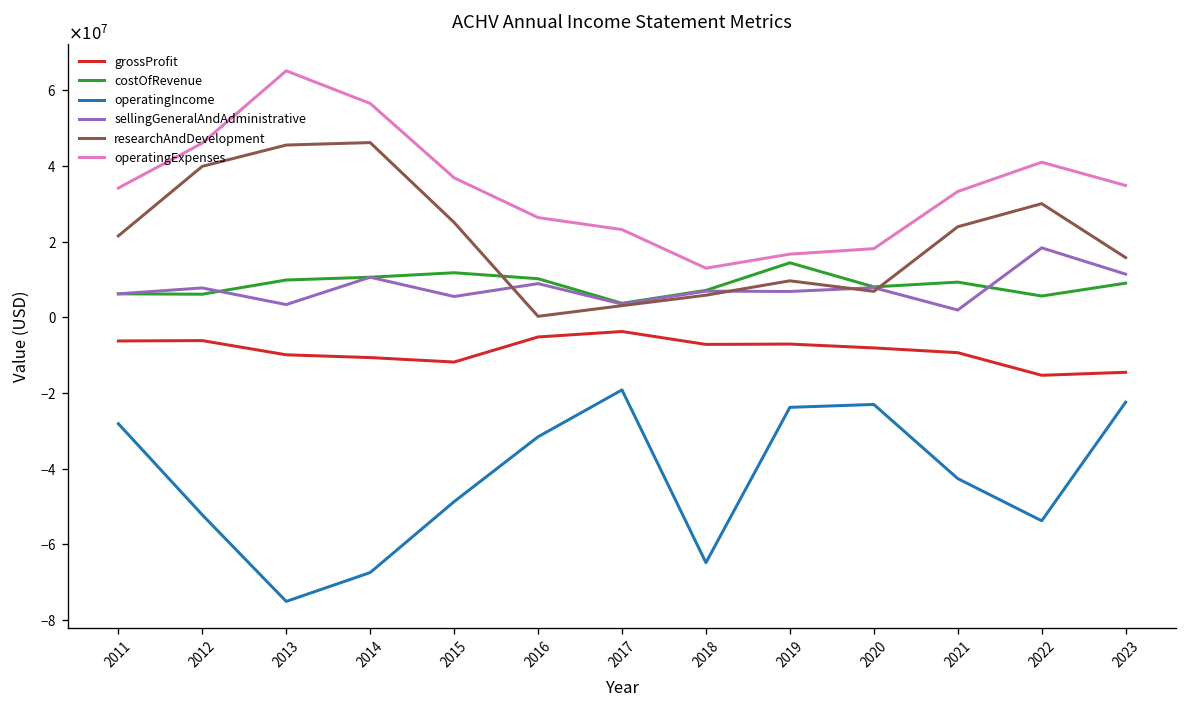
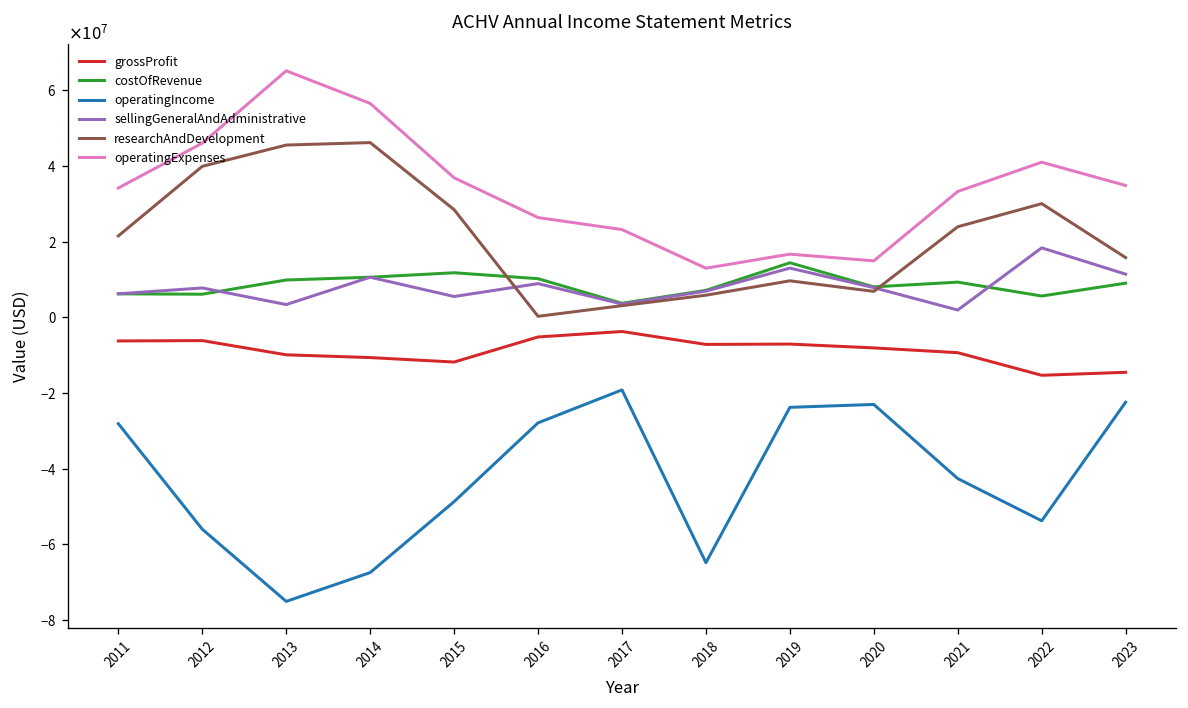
  {
    "grossProfit": {
      "2011": -6000000,
      "2012": -6000000,
      "2013": -10000000,
      "2014": -11000000,
      "2015": -12000000,
      "2016": -5000000,
      "2017": -4000000,
      "2018": -7000000,
      "2019": -7000000,
      "2020": -8000000,
      "2021": -9000000,
      "2022": -15000000,
      "2023": -15000000
    },
    "costOfRevenue": {
      "2012": 6000000,
      "2013": 10000000,
      "2015": 12000000,
      "2016": 10000000,
      "2019": 14000000,
      "2021": 9000000,
      "2022": 6000000,
      "2023": 9000000
    },
    "operatingIncome": {
      "2011": -28000000,
-     "2012": -52000000,
+     "2012": -56000000,
      "2013": -75000000,
      "2014": -67000000,
      "2015": -49000000,
-     "2016": -32000000,
+     "2016": -28000000,
      "2017": -19000000,
      "2018": -65000000,
      "2019": -24000000,
      "2020": -23000000,
      "2021": -43000000,
      "2022": -54000000,
      "2023": -22000000
    },
    "sellingGeneralAndAdministrative": {
      "2012": 8000000,
      "2013": 3000000,
      "2015": 6000000,
      "2016": 9000000,
-     "2019": 7000000,
+     "2019": 13000000,
      "2021": 2000000,
      "2022": 18000000,
      "2023": 11000000
    },
    "researchAndDevelopment": {
      "2011": 22000000,
      "2012": 40000000,
      "2013": 46000000,
      "2014": 46000000,
-     "2015": 25000000,
+     "2015": 28000000,
      "2016": 0,
      "2018": 6000000,
      "2019": 10000000,
      "2020": 7000000,
      "2021": 24000000,
      "2022": 30000000,
      "2023": 16000000
    },
    "operatingExpenses": {
      "2011": 34000000,
      "2012": 46000000,
      "2013": 65000000,
      "2014": 57000000,
      "2015": 37000000,
      "2016": 26000000,
      "2017": 23000000,
      "2018": 13000000,
      "2019": 17000000,
-     "2020": 18000000,
+     "2020": 15000000,
      "2021": 33000000,
      "2022": 41000000,
      "2023": 35000000
    }
  }
